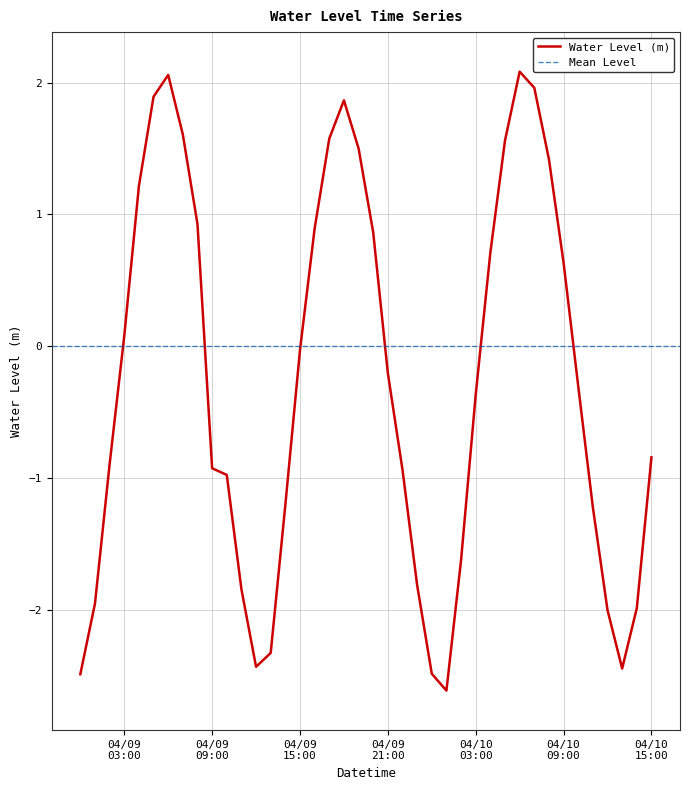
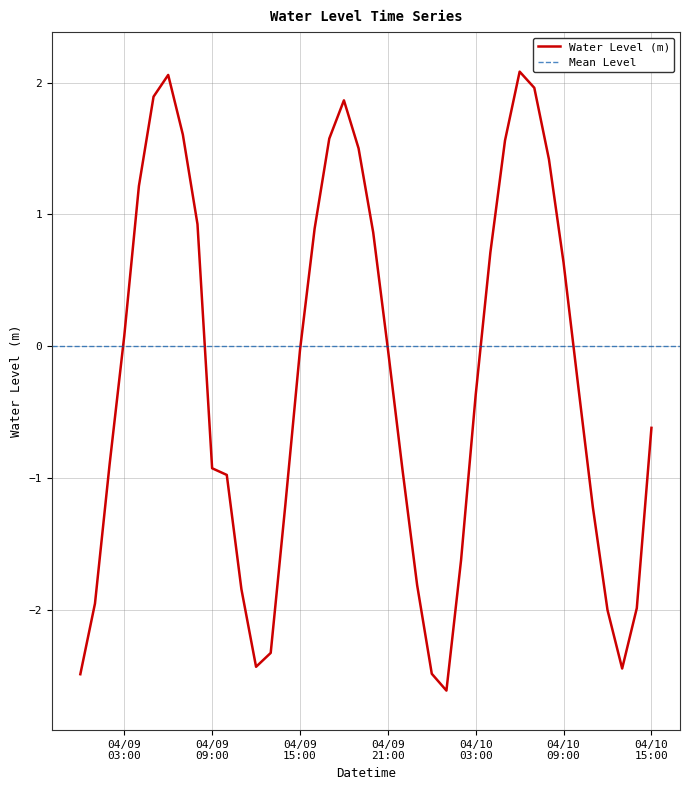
  {
    "04/09 03:00": 0.08,
    "04/09 09:00": -0.93,
    "04/09 15:00": -0.03,
-   "04/09 21:00": -0.20,
+   "04/09 21:00": -0.02,
    "04/10 03:00": -0.37,
    "04/10 09:00": 0.63,
-   "04/10 15:00": -0.84
+   "04/10 15:00": -0.62
  }
